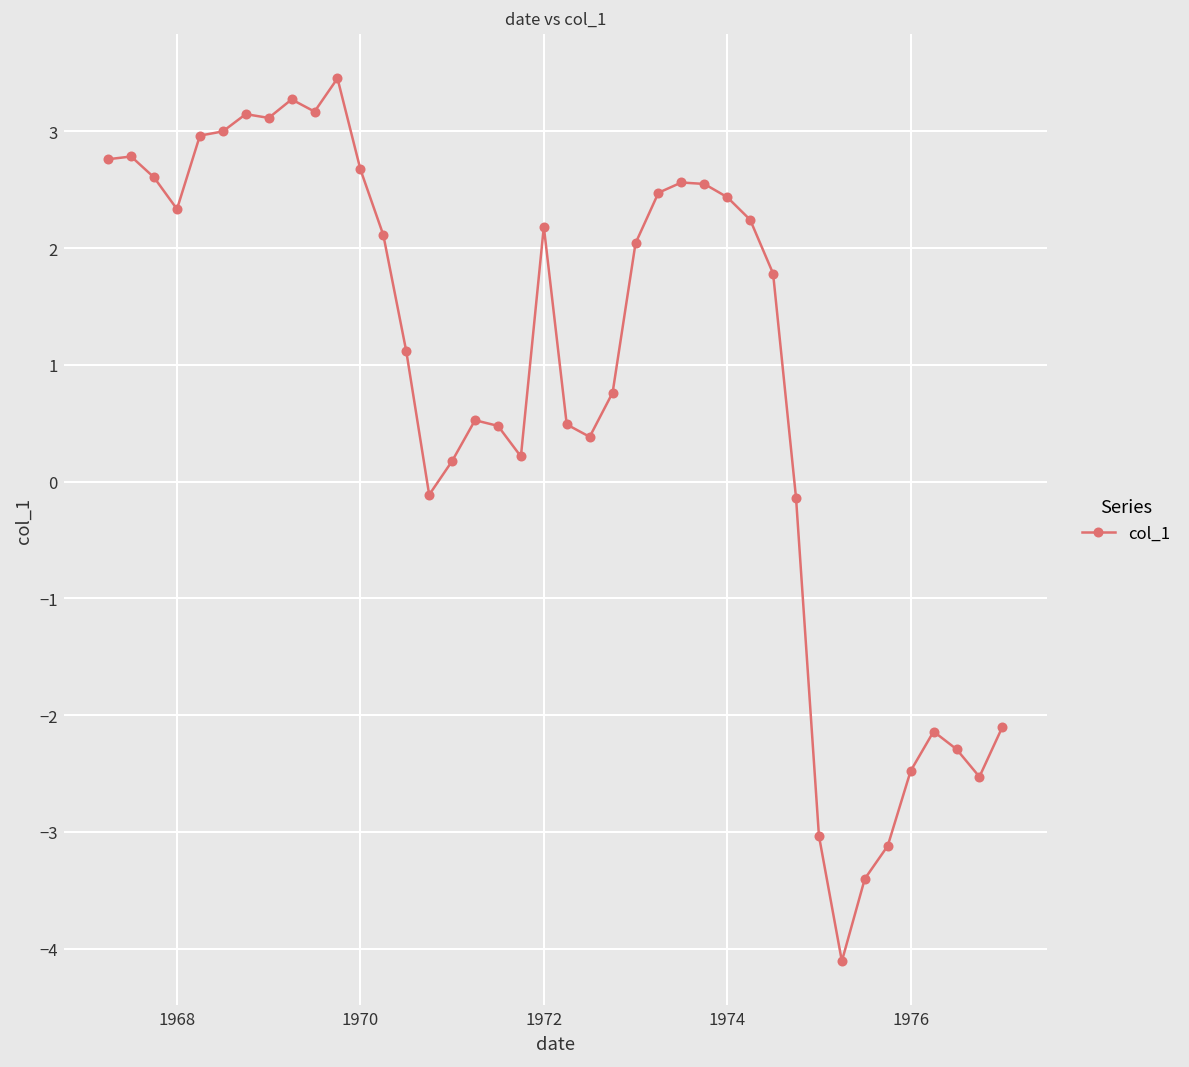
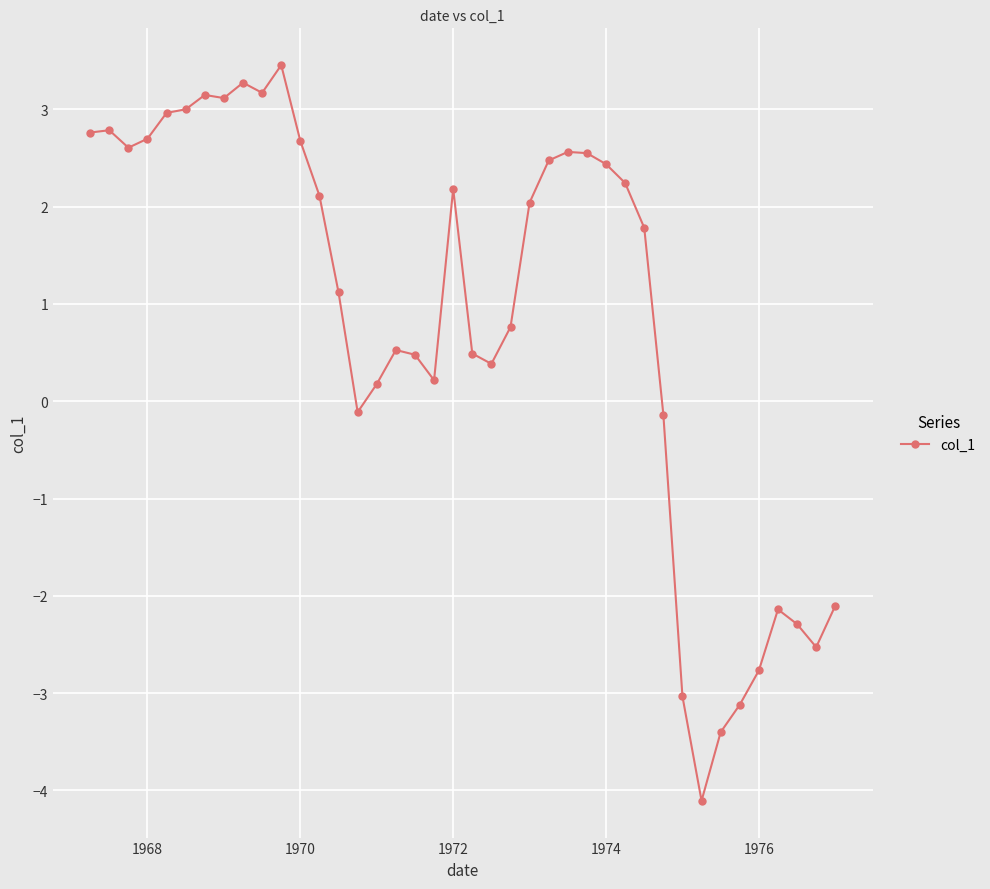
  {
-   "1968": 2.3,
+   "1968": 2.7,
    "1970": 2.7,
    "1972": 2.2,
    "1974": 2.4,
-   "1976": -2.5
+   "1976": -2.8
  }
